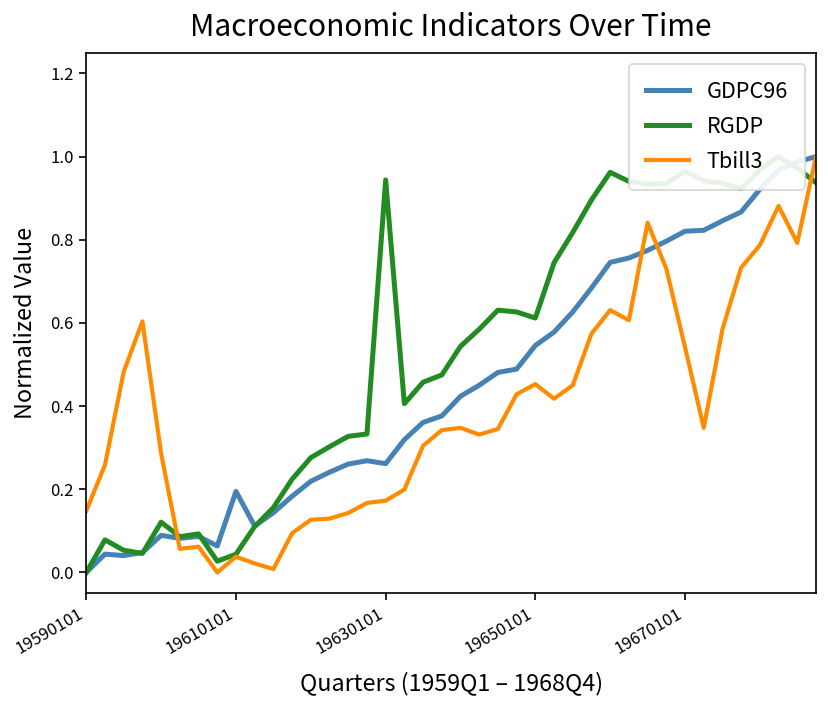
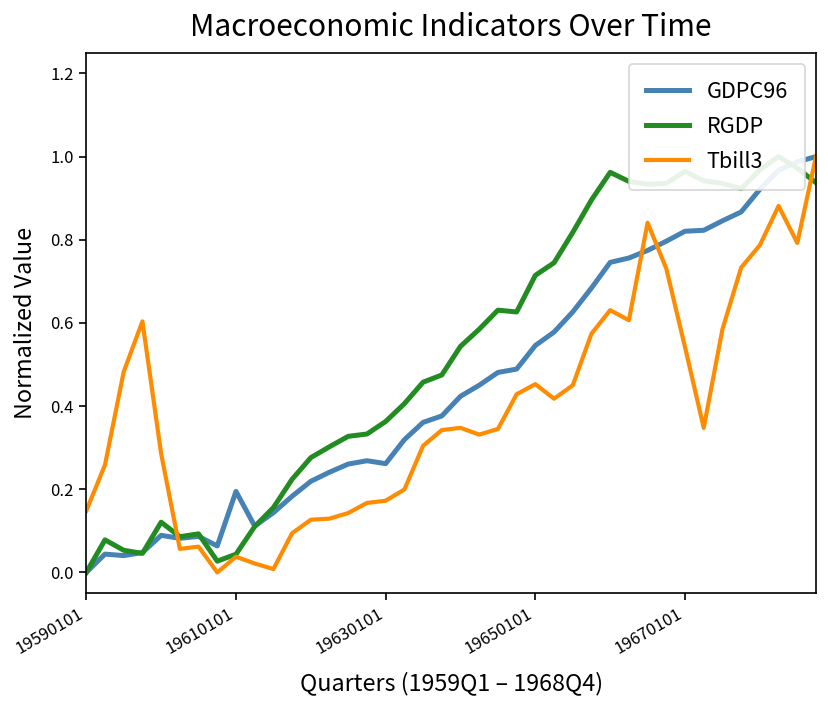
  {
    "GDPC96": {
      "19610101": 0.19,
      "19630101": 0.26,
      "19650101": 0.55,
      "19670101": 0.82
    },
    "RGDP": {
-     "19630101": 0.94,
-     "19650101": 0.61
+     "19630101": 0.36,
+     "19650101": 0.71
    },
    "Tbill3": {
      "19590101": 0.15,
      "19630101": 0.17,
      "19650101": 0.45,
      "19670101": 0.54
    }
  }
